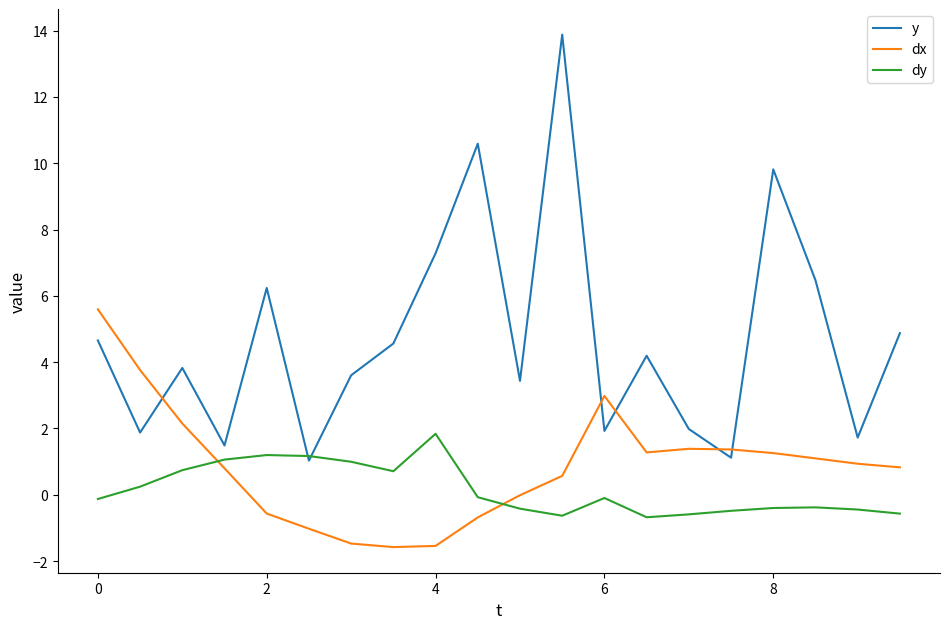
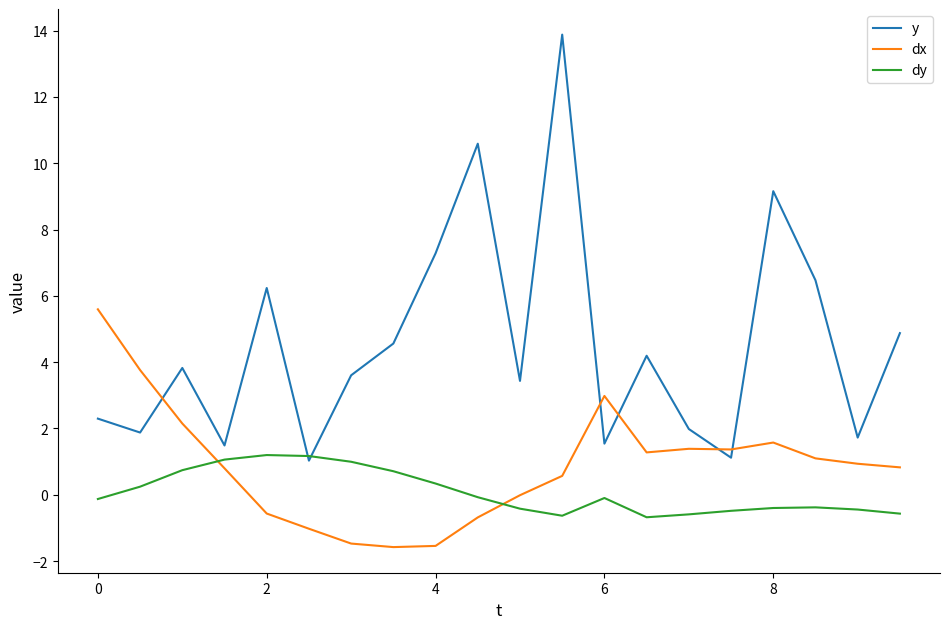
  {
    "y": {
-     "0": 4.7,
+     "0": 2.3,
      "2": 6.2,
      "4": 7.3,
-     "6": 1.9,
-     "8": 9.8
+     "6": 1.5,
+     "8": 9.2
    },
    "dx": {
      "0": 5.6,
      "2": -0.6,
      "4": -1.5,
      "6": 3.0,
-     "8": 1.3
+     "8": 1.6
    },
    "dy": {
      "0": -0.1,
      "2": 1.2,
-     "4": 1.8,
+     "4": 0.3,
      "6": -0.1,
      "8": -0.4
    }
  }
